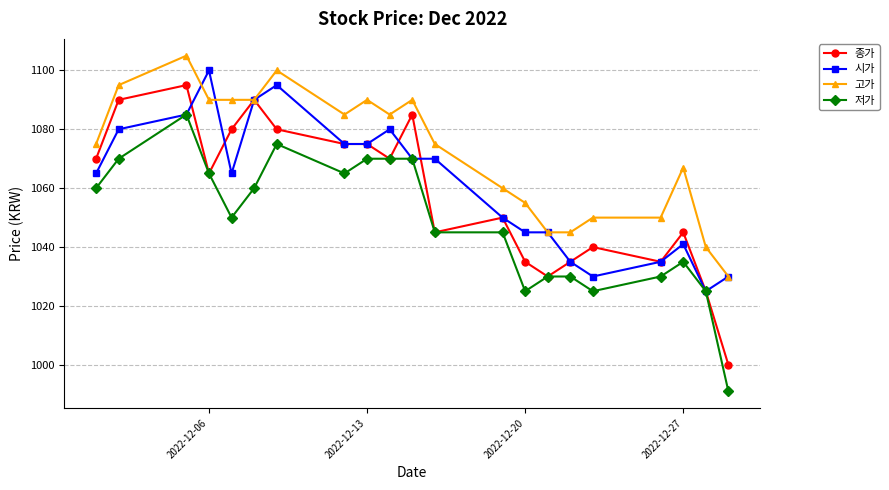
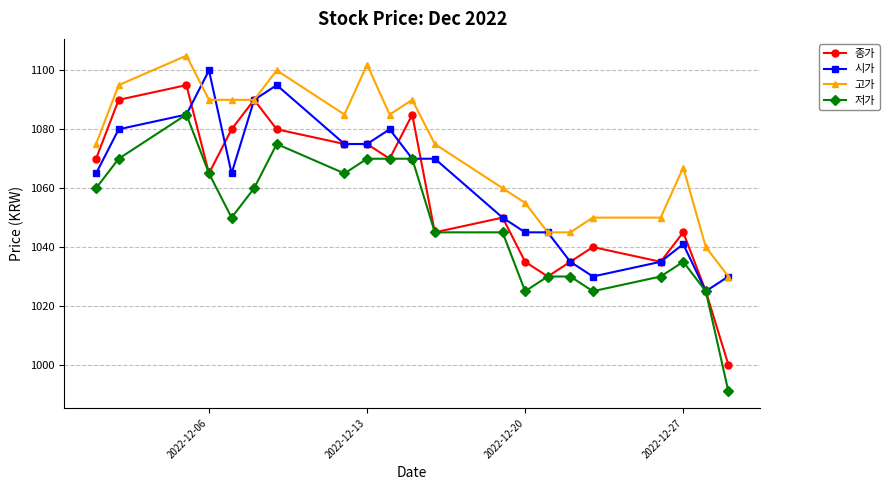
  {
    "종가": {
      "2022-12-20": 1035,
      "2022-12-27": 1045
    },
    "시가": {
      "2022-12-06": 1100,
      "2022-12-20": 1045,
      "2022-12-27": 1041
    },
    "고가": {
      "2022-12-06": 1090,
-     "2022-12-13": 1090,
+     "2022-12-13": 1102,
      "2022-12-20": 1055,
      "2022-12-27": 1067
    },
    "저가": {
      "2022-12-13": 1070,
      "2022-12-20": 1025,
      "2022-12-27": 1035
    }
  }
